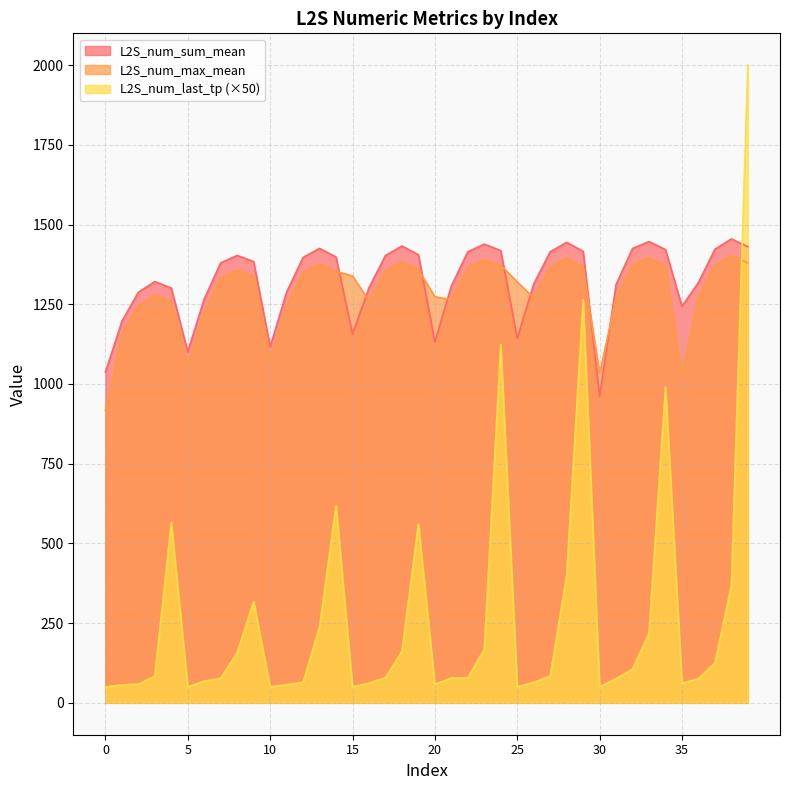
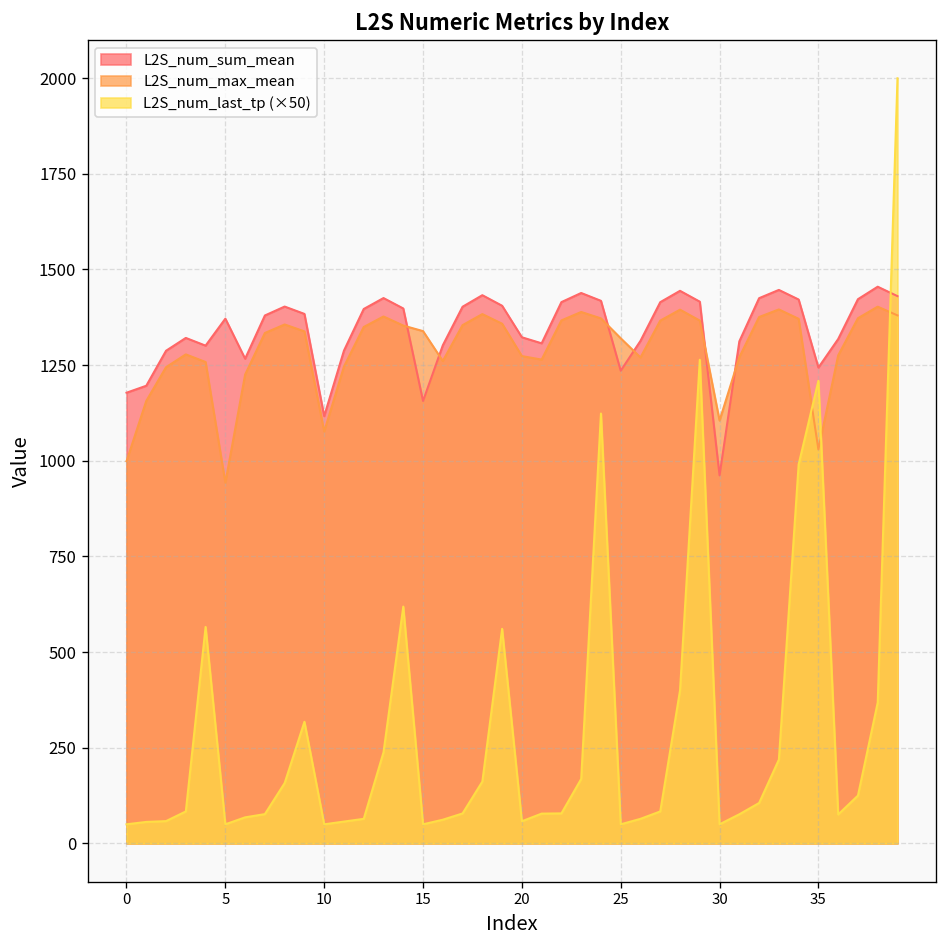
  {
    "L2S_num_sum_mean": {
-     "0": 1040,
-     "5": 1100,
+     "0": 1180,
+     "5": 1370,
      "10": 1120,
      "15": 1160,
-     "20": 1130,
-     "25": 1140,
+     "20": 1320,
+     "25": 1240,
      "30": 960,
      "35": 1240
    },
    "L2S_num_max_mean": {
-     "0": 920,
-     "5": 1060,
+     "0": 1000,
+     "5": 940,
      "10": 1080,
      "15": 1340,
      "20": 1270,
      "25": 1320,
-     "30": 1030,
+     "30": 1110,
      "35": 1030
    },
    "L2S_num_last_tp (×50)": {
      "0": 50,
      "5": 50,
      "10": 50,
      "15": 50,
      "20": 60,
      "25": 50,
      "30": 50,
-     "35": 60
+     "35": 1210
    }
  }
